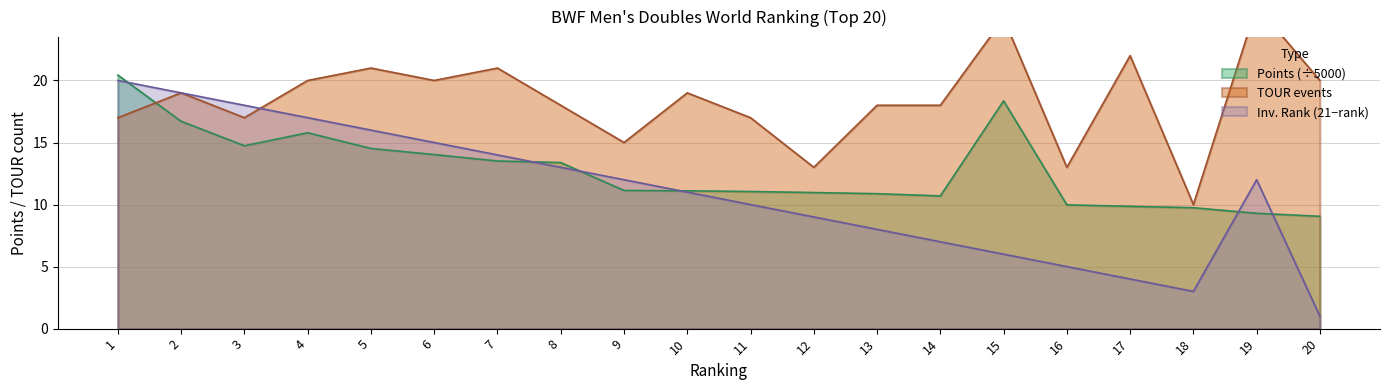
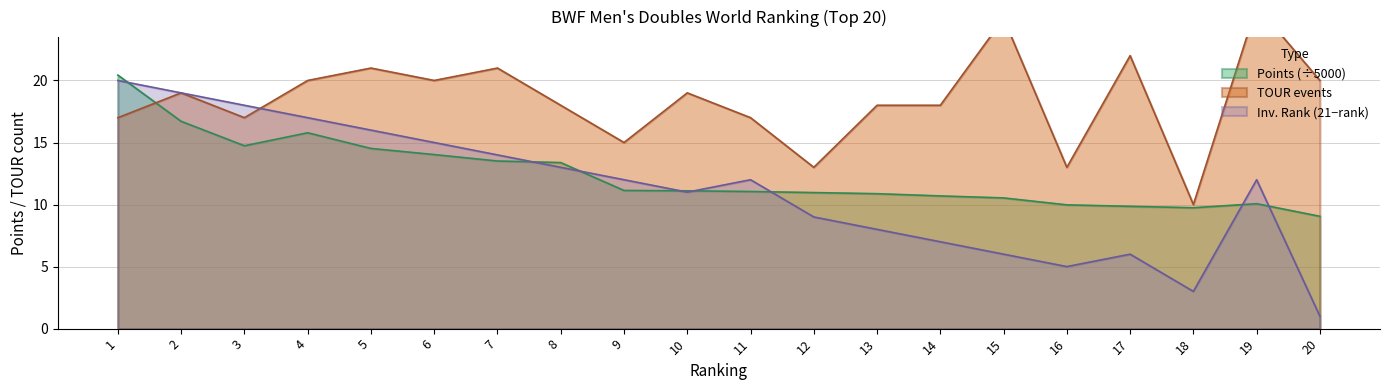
  {
    "Points (÷5000)": {
      "1": 20.4,
      "2": 16.7,
      "3": 14.7,
      "4": 15.8,
      "5": 14.5,
      "6": 14.0,
      "7": 13.5,
      "8": 13.4,
      "9": 11.1,
      "11": 11.0,
      "12": 11.0,
      "13": 10.9,
      "14": 10.7,
-     "15": 18.4,
+     "15": 10.5,
      "16": 10.0,
      "17": 9.9,
      "18": 9.7,
-     "19": 9.3,
+     "19": 10.1,
      "20": 9.1
    },
    "TOUR events": {
      "1": 17.0,
      "3": 17.0,
      "4": 20.0,
      "5": 21.0,
      "6": 20.0,
      "7": 21.0,
      "8": 18.0,
      "9": 15.0,
      "10": 19.0,
      "11": 17.0,
      "12": 13.0,
      "13": 18.0,
      "14": 18.0,
      "16": 13.0,
      "17": 22.0,
      "18": 10.0,
      "20": 20.0
    },
    "Inv. Rank (21−rank)": {
      "1": 20.0,
      "3": 18.0,
      "4": 17.0,
      "5": 16.0,
      "6": 15.0,
      "7": 14.0,
      "8": 13.0,
      "9": 12.0,
-     "11": 10.0,
+     "11": 12.0,
      "12": 9.0,
      "13": 8.0,
      "14": 7.0,
      "15": 6.0,
      "16": 5.0,
-     "17": 4.0,
+     "17": 6.0,
      "18": 3.0,
      "19": 12.0,
      "20": 1.0
    }
  }
